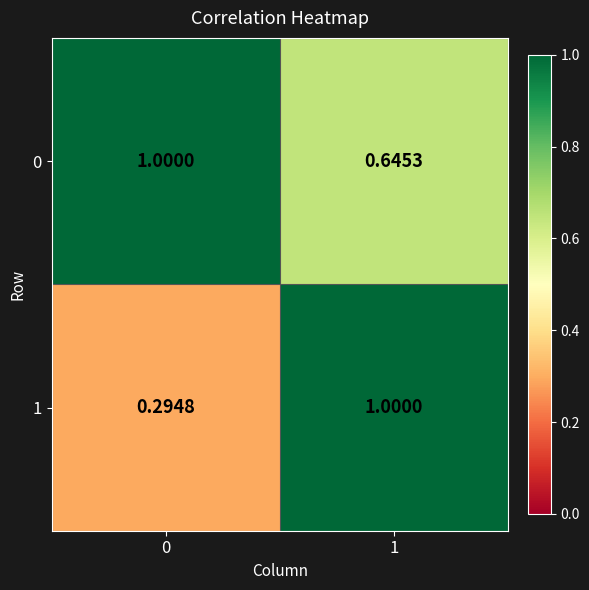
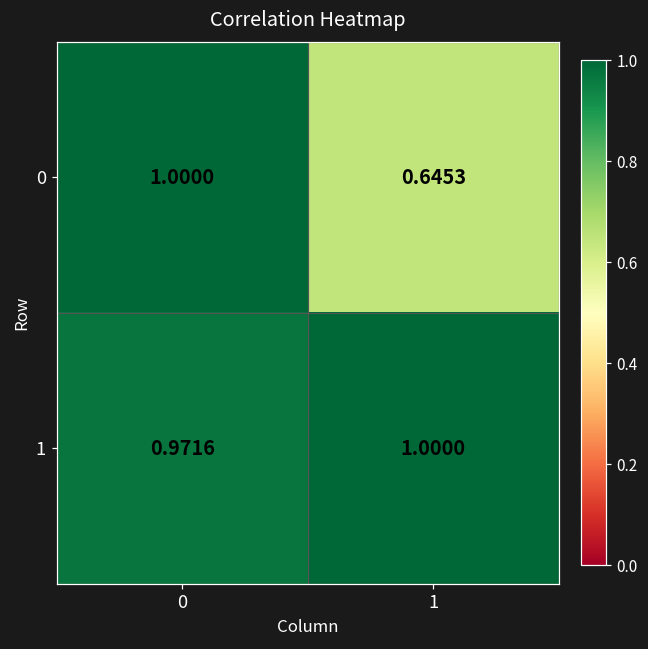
  {
    "0": {
      "0": 1.0000,
      "1": 0.6453
    },
    "1": {
-     "0": 0.2948,
+     "0": 0.9716,
      "1": 1.0000
    }
  }
